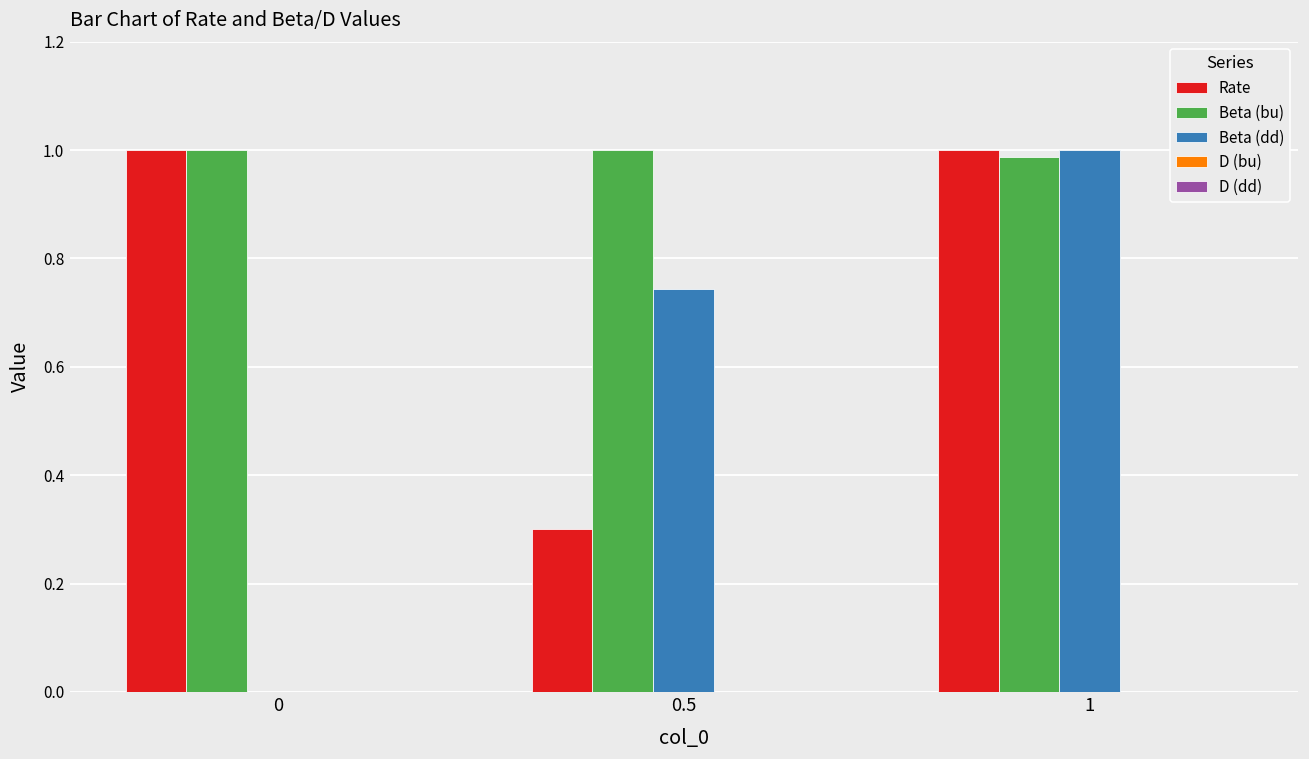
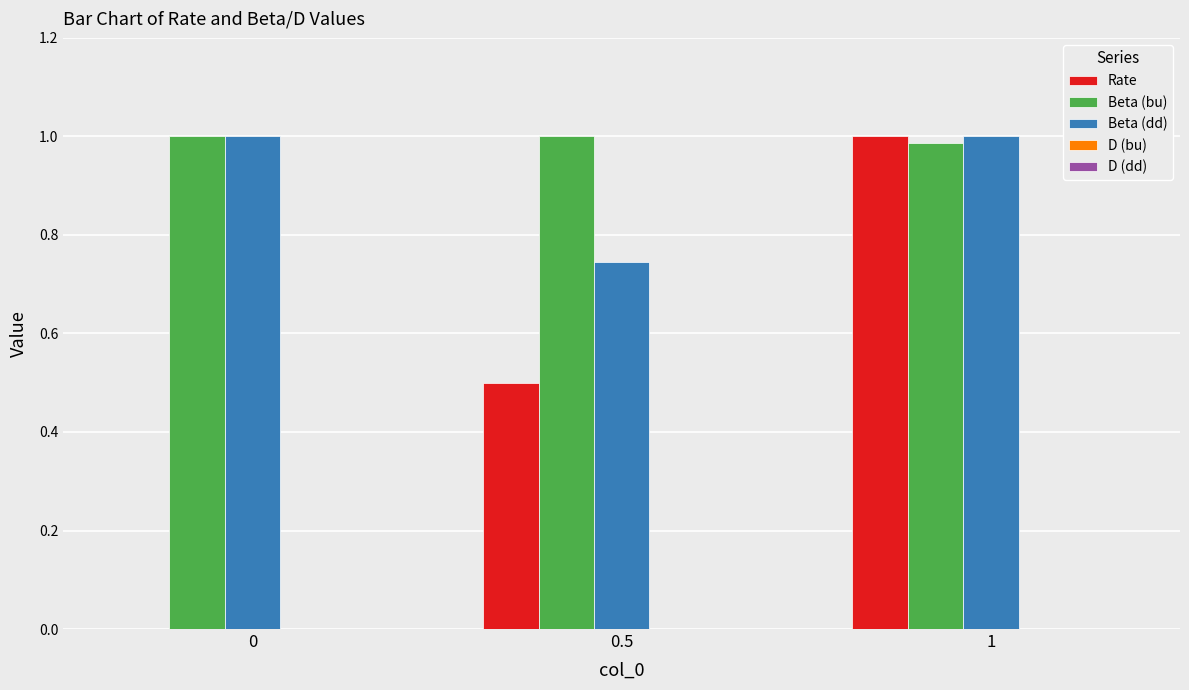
  {
    "Rate": {
-     "0": 1,
-     "0.5": 0.3,
+     "0": 0,
+     "0.5": 0.5,
      "1": 1.0
    },
    "Beta (bu)": {
      "0": 1.0,
      "0.5": 1.0,
      "1": 0.99
    },
    "Beta (dd)": {
-     "0": 0,
+     "0": 1,
      "0.5": 0.74,
      "1": 1
    },
    "D (bu)": {
      "0": 0.0,
      "0.5": 0.0,
      "1": 0.0
    },
    "D (dd)": {
      "0": 0.0,
      "0.5": 0.0,
      "1": 0.0
    }
  }
